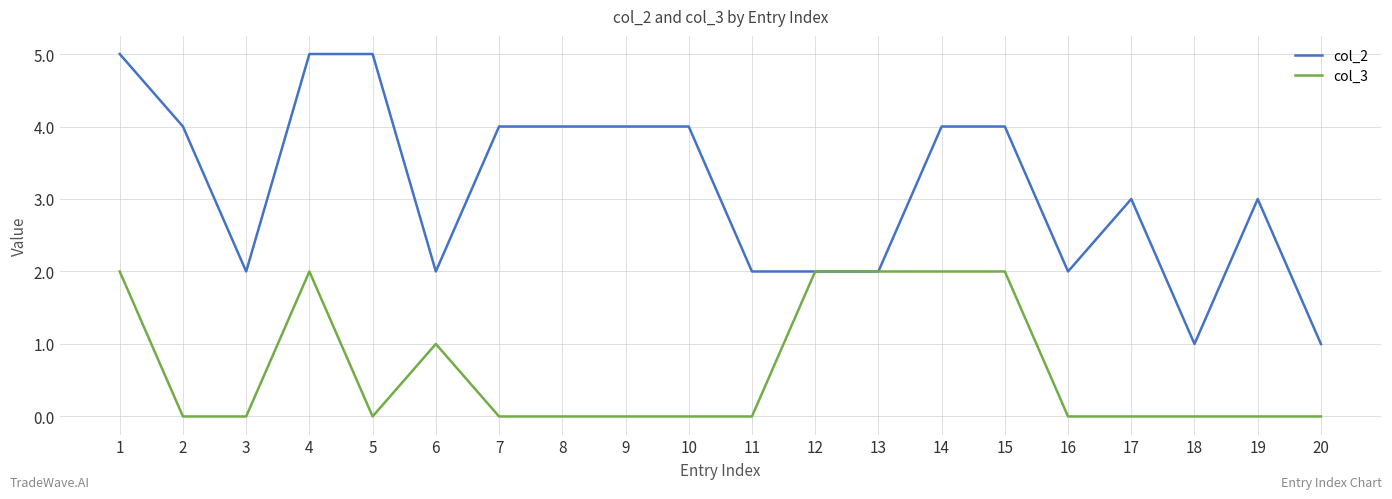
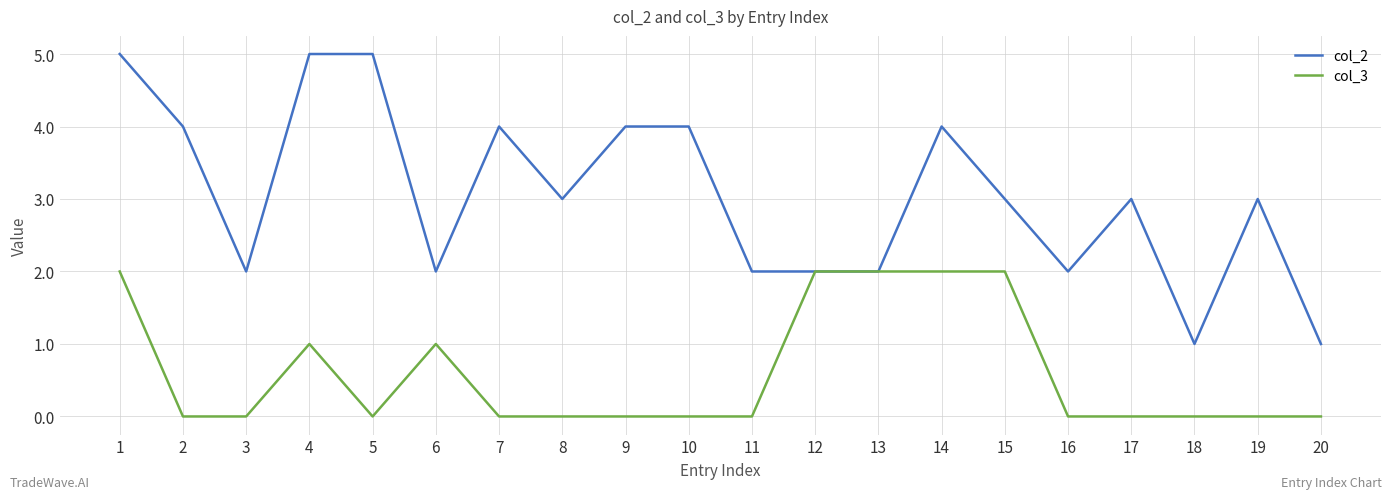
  {
    "col_2": {
      "1": 5,
      "2": 4,
      "3": 2,
      "4": 5,
      "5": 5,
      "6": 2,
      "7": 4,
-     "8": 4,
+     "8": 3,
      "9": 4,
      "10": 4,
      "11": 2,
      "14": 4,
-     "15": 4,
+     "15": 3,
      "16": 2,
      "17": 3,
      "18": 1,
      "19": 3,
      "20": 1
    },
    "col_3": {
      "1": 2,
      "2": 0,
      "3": 0,
-     "4": 2,
+     "4": 1,
      "5": 0,
      "6": 1,
      "7": 0,
      "8": 0,
      "9": 0,
      "10": 0,
      "11": 0,
      "14": 2,
      "15": 2,
      "16": 0,
      "17": 0,
      "18": 0,
      "19": 0,
      "20": 0
    }
  }
